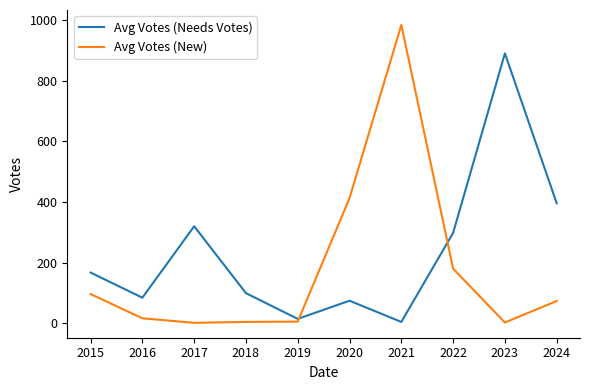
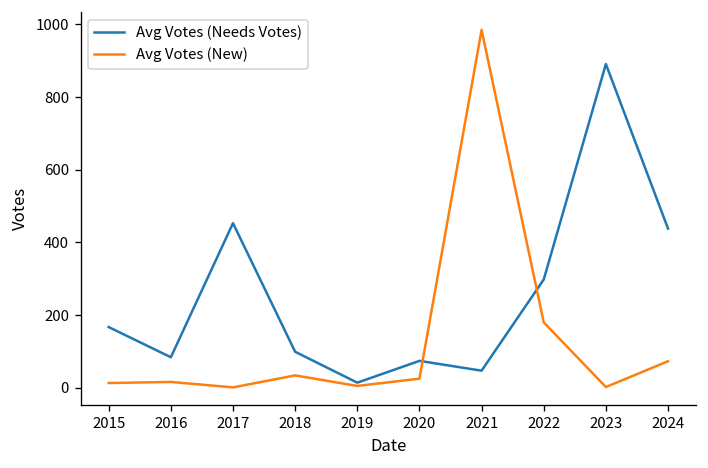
  {
    "Avg Votes (Needs Votes)": {
      "2015": 170,
      "2016": 80,
-     "2017": 320,
+     "2017": 450,
      "2018": 100,
      "2019": 10,
      "2020": 70,
-     "2021": 0,
+     "2021": 50,
      "2022": 300,
      "2023": 890,
-     "2024": 400
+     "2024": 440
    },
    "Avg Votes (New)": {
-     "2015": 100,
+     "2015": 10,
      "2016": 20,
      "2017": 0,
-     "2018": 0,
+     "2018": 30,
      "2019": 10,
-     "2020": 410,
+     "2020": 30,
      "2021": 990,
      "2022": 180,
      "2023": 0,
      "2024": 70
    }
  }
